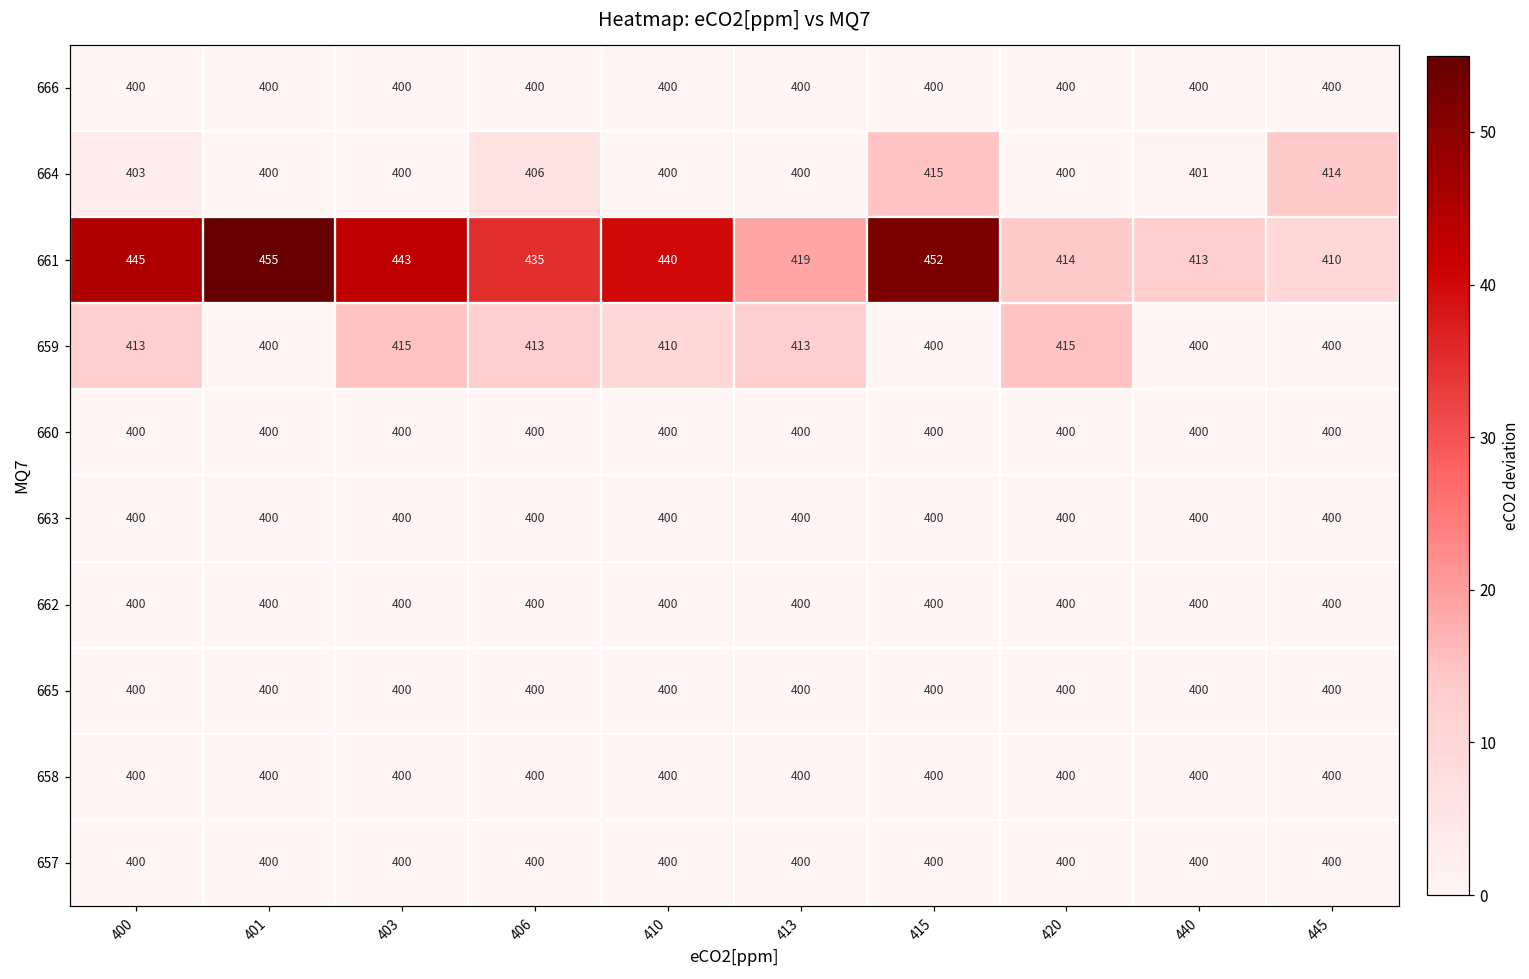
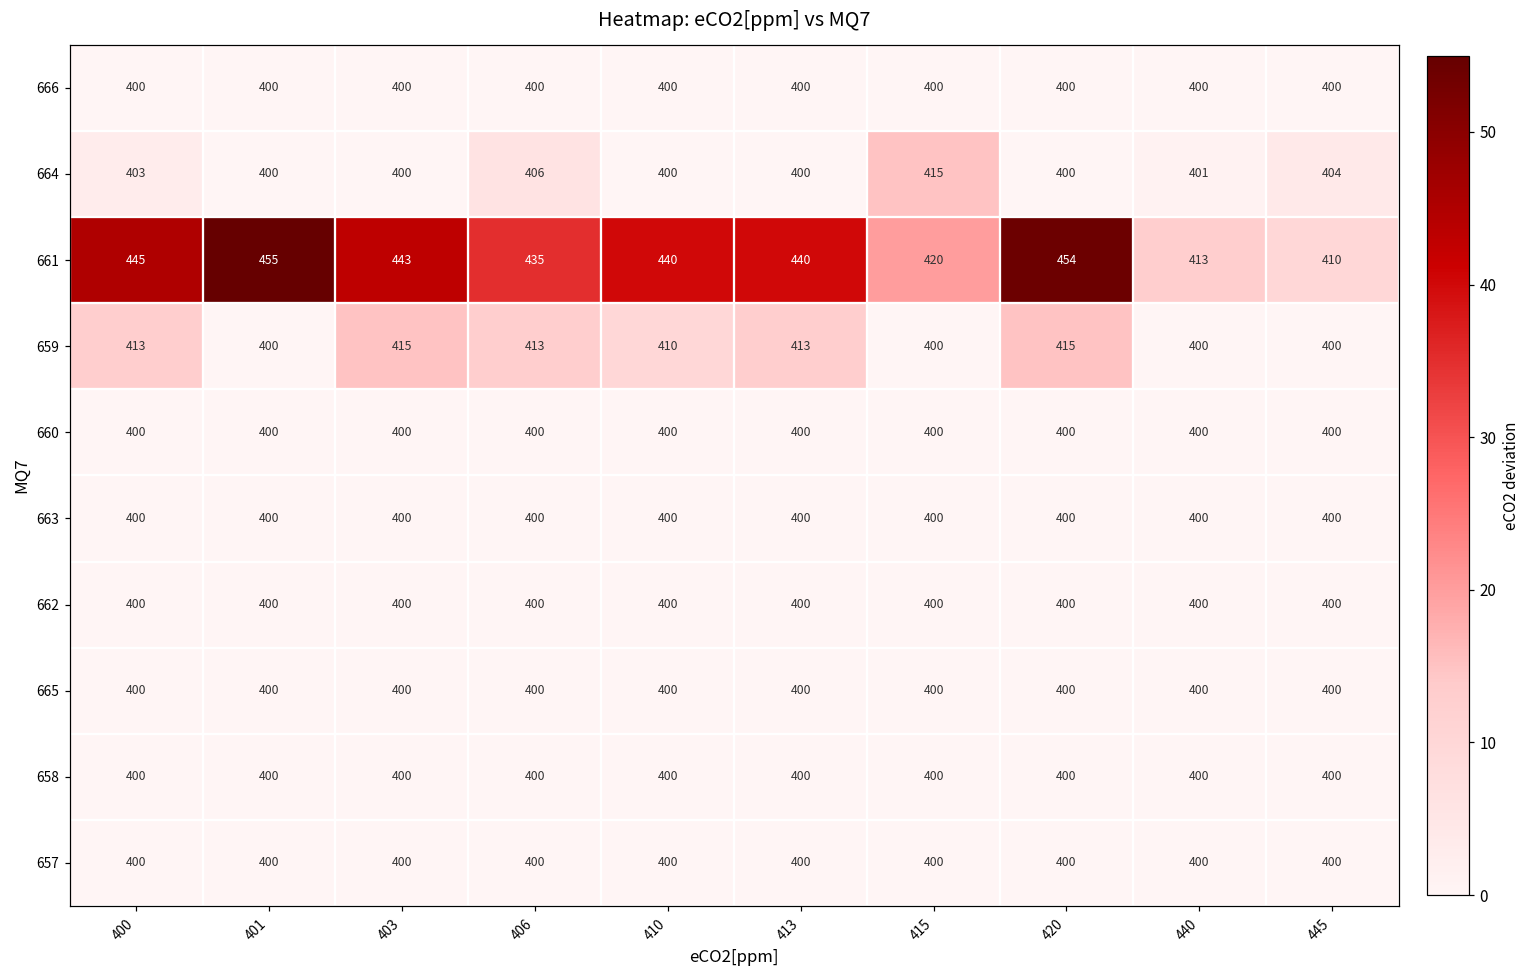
  {
    "666": {
      "400": 400,
      "401": 400,
      "403": 400,
      "406": 400,
      "410": 400,
      "413": 400,
      "415": 400,
      "420": 400,
      "440": 400,
      "445": 400
    },
    "664": {
      "400": 403,
      "401": 400,
      "403": 400,
      "406": 406,
      "410": 400,
      "413": 400,
      "415": 415,
      "420": 400,
      "440": 401,
-     "445": 414
+     "445": 404
    },
    "661": {
      "400": 445,
      "401": 455,
      "403": 443,
      "406": 435,
      "410": 440,
-     "413": 419,
-     "415": 452,
-     "420": 414,
+     "413": 440,
+     "415": 420,
+     "420": 454,
      "440": 413,
      "445": 410
    },
    "659": {
      "400": 413,
      "401": 400,
      "403": 415,
      "406": 413,
      "410": 410,
      "413": 413,
      "415": 400,
      "420": 415,
      "440": 400,
      "445": 400
    },
    "660": {
      "400": 400,
      "401": 400,
      "403": 400,
      "406": 400,
      "410": 400,
      "413": 400,
      "415": 400,
      "420": 400,
      "440": 400,
      "445": 400
    },
    "663": {
      "400": 400,
      "401": 400,
      "403": 400,
      "406": 400,
      "410": 400,
      "413": 400,
      "415": 400,
      "420": 400,
      "440": 400,
      "445": 400
    },
    "662": {
      "400": 400,
      "401": 400,
      "403": 400,
      "406": 400,
      "410": 400,
      "413": 400,
      "415": 400,
      "420": 400,
      "440": 400,
      "445": 400
    },
    "665": {
      "400": 400,
      "401": 400,
      "403": 400,
      "406": 400,
      "410": 400,
      "413": 400,
      "415": 400,
      "420": 400,
      "440": 400,
      "445": 400
    },
    "658": {
      "400": 400,
      "401": 400,
      "403": 400,
      "406": 400,
      "410": 400,
      "413": 400,
      "415": 400,
      "420": 400,
      "440": 400,
      "445": 400
    },
    "657": {
      "400": 400,
      "401": 400,
      "403": 400,
      "406": 400,
      "410": 400,
      "413": 400,
      "415": 400,
      "420": 400,
      "440": 400,
      "445": 400
    }
  }
